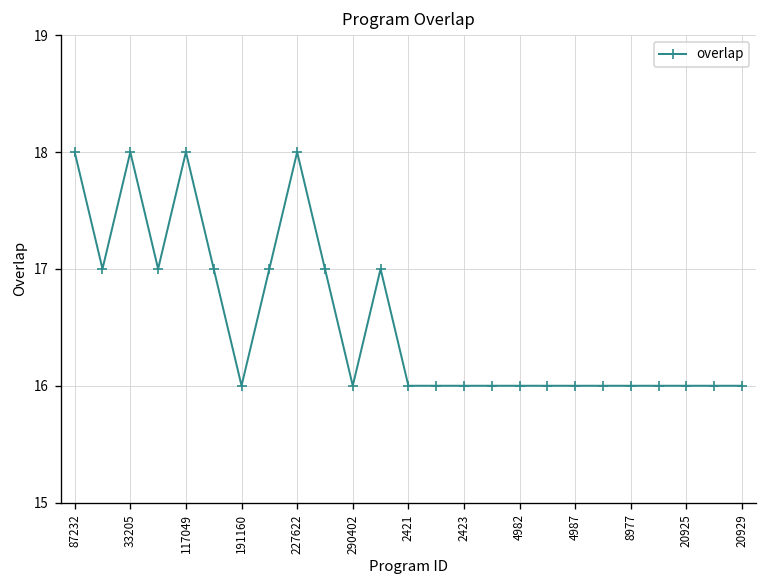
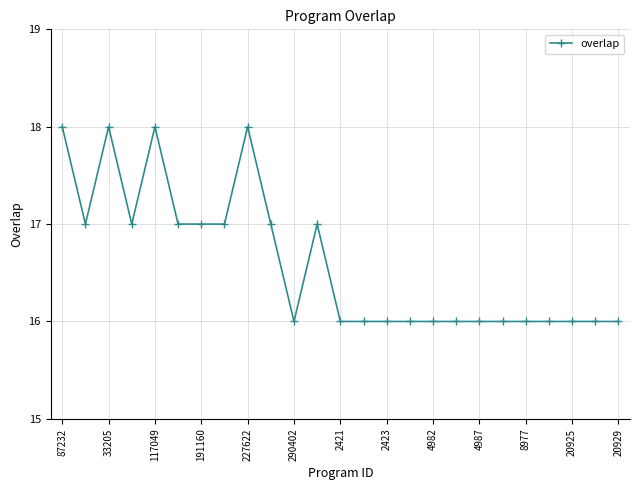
  {
    "87232": 18,
    "33205": 18,
    "117049": 18,
-   "191160": 16,
+   "191160": 17,
    "227622": 18,
    "290402": 16,
    "2421": 16,
    "2423": 16,
    "4982": 16,
    "4987": 16,
    "8977": 16,
    "20925": 16,
    "20929": 16
  }
